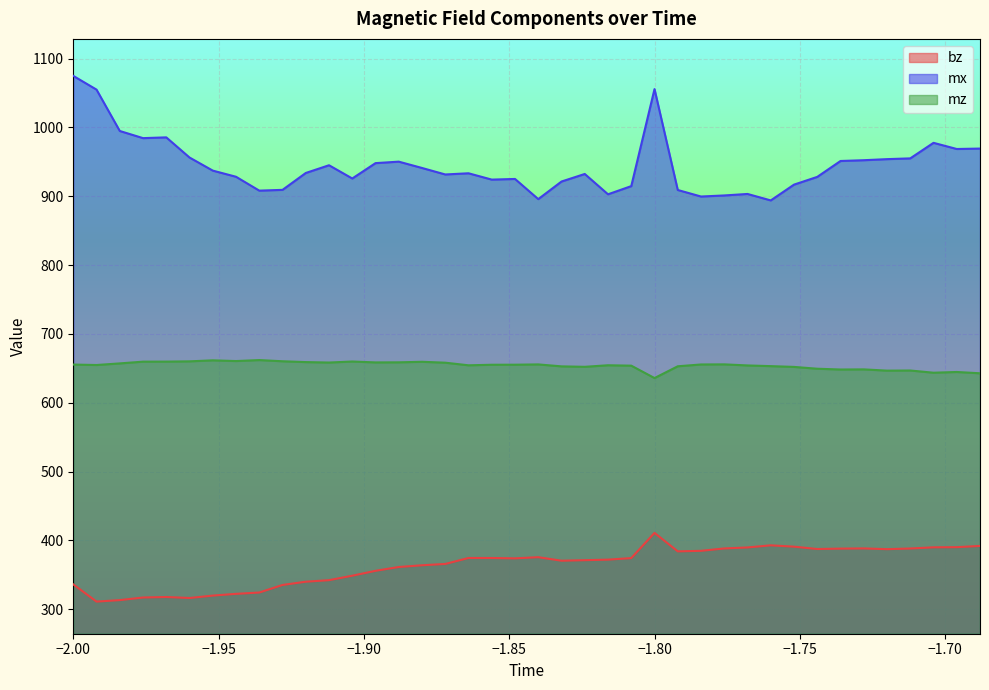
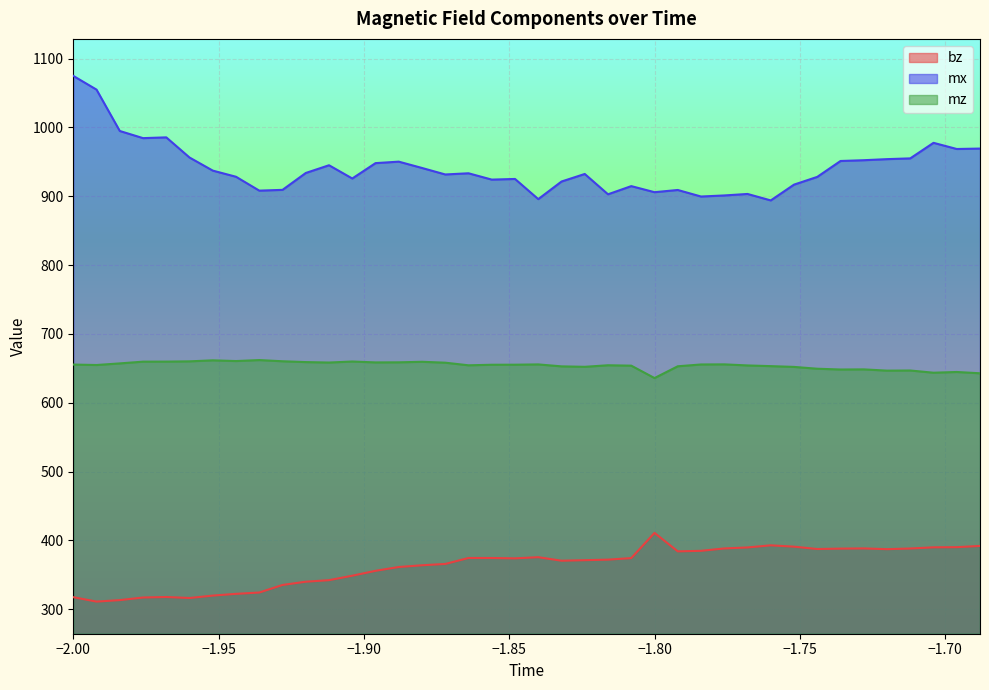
  {
    "bz": {
-     "−2.00": 340,
+     "−2.00": 320,
      "−1.80": 410
    },
    "mx": {
      "−2.00": 1070,
-     "−1.80": 1060
+     "−1.80": 910
    },
    "mz": {
      "−2.00": 660,
      "−1.80": 640
    }
  }
